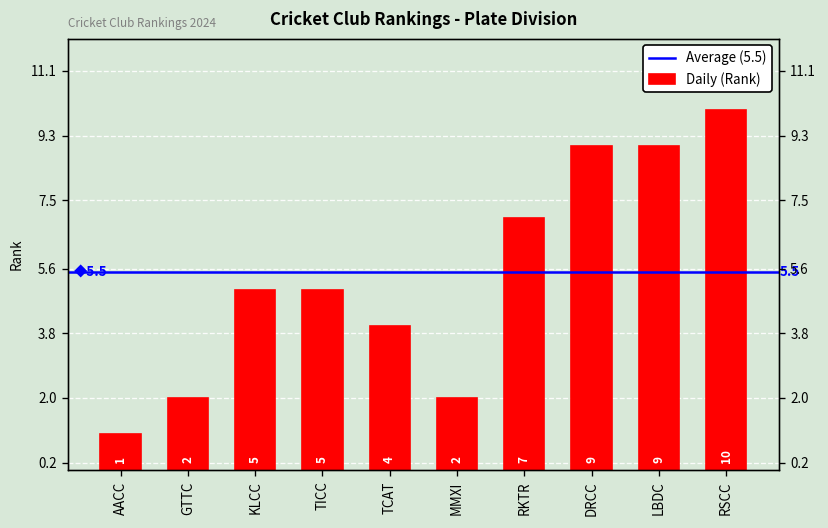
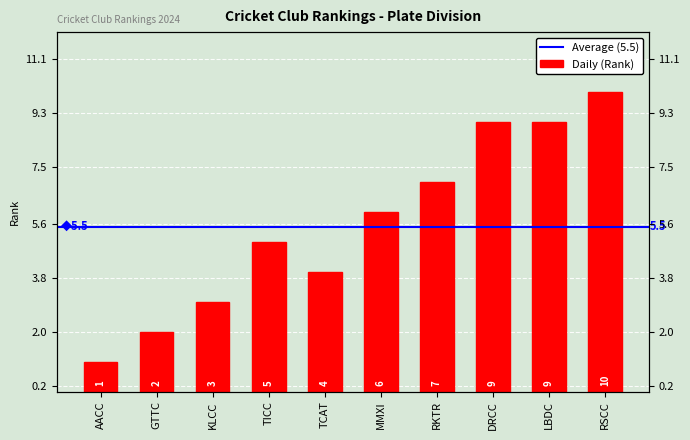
  {
    "AACC": 1,
    "GTTC": 2,
-   "KLCC": 5,
+   "KLCC": 3,
    "TICC": 5,
    "TCAT": 4,
-   "MMXI": 2,
+   "MMXI": 6,
    "RKTR": 7,
    "DRCC": 9,
    "LBDC": 9,
    "RSCC": 10
  }
